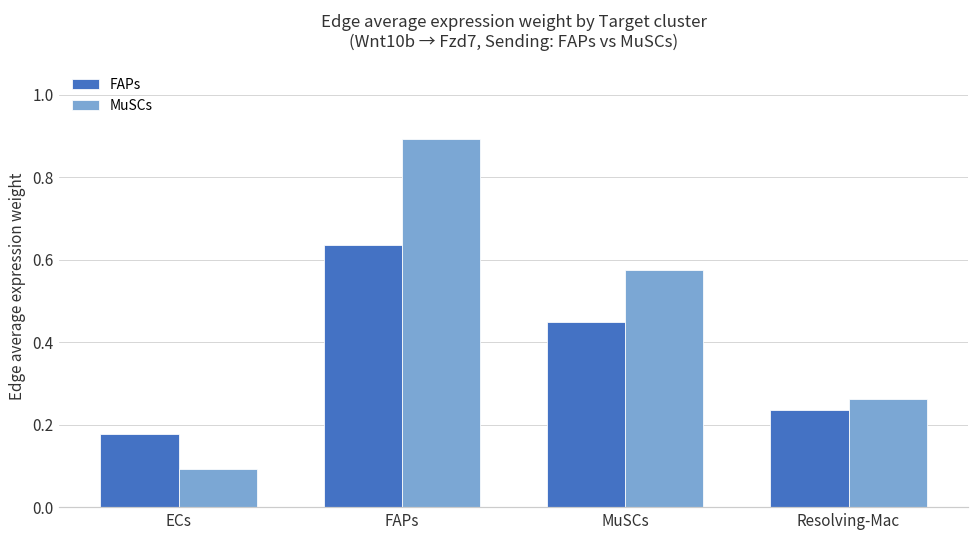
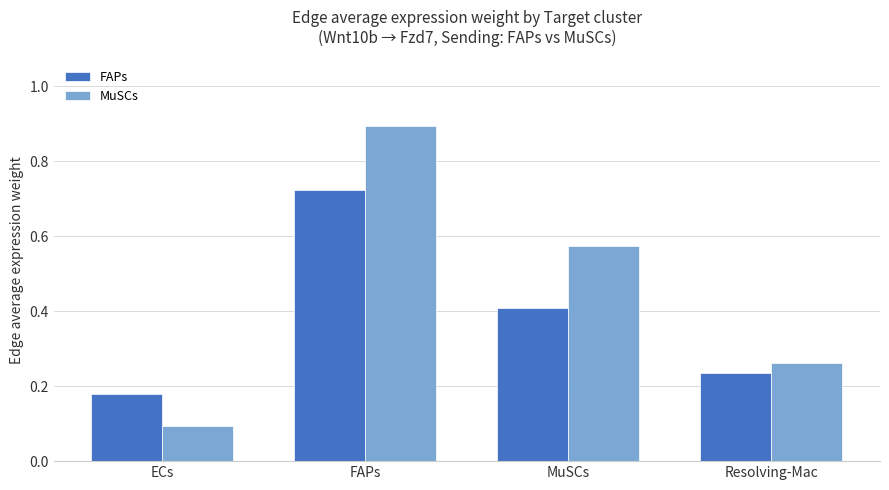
  {
    "FAPs": {
      "ECs": 0.18,
-     "FAPs": 0.63,
-     "MuSCs": 0.45,
+     "FAPs": 0.72,
+     "MuSCs": 0.41,
      "Resolving-Mac": 0.23
    },
    "MuSCs": {
      "ECs": 0.09,
      "FAPs": 0.89,
      "MuSCs": 0.57,
      "Resolving-Mac": 0.26
    }
  }
